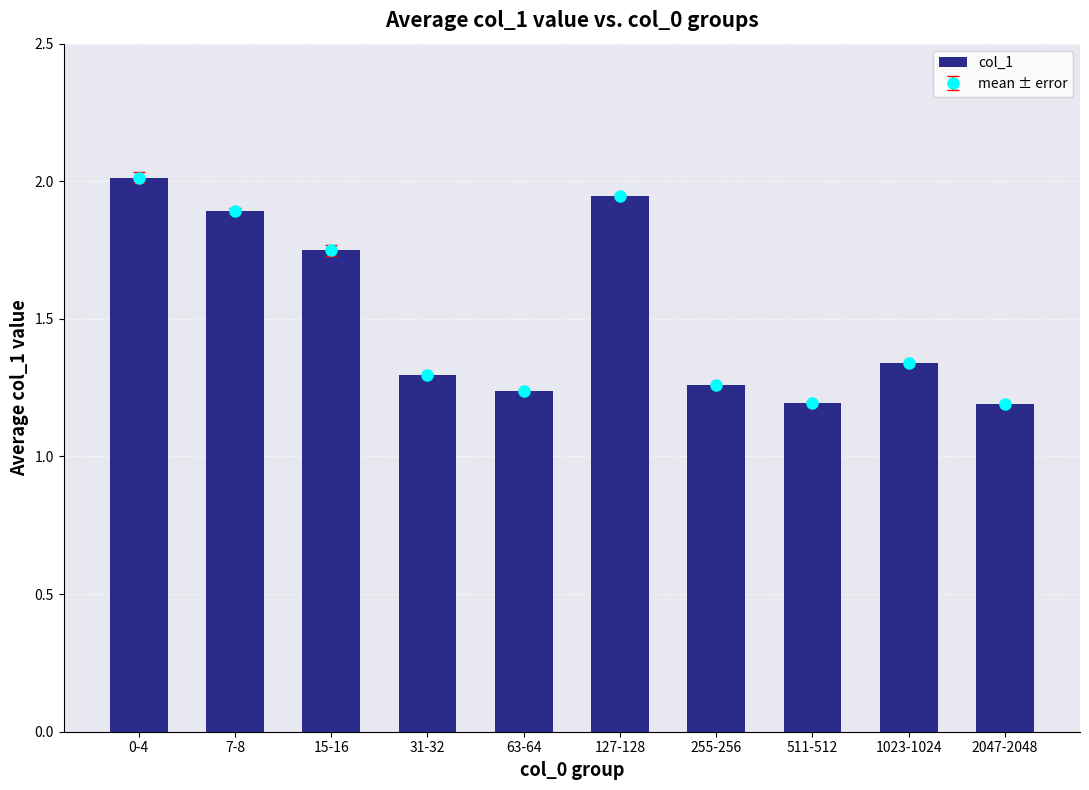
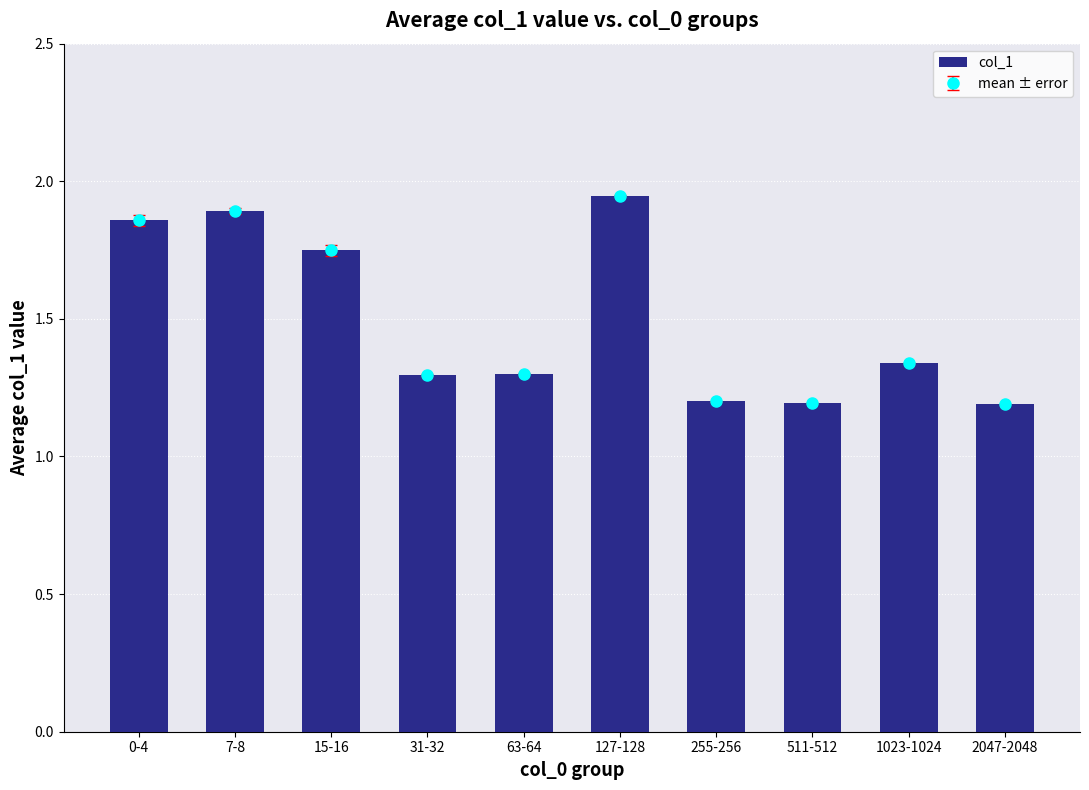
  {
    "col_1": {
-     "0-4": 2.01,
+     "0-4": 1.86,
      "7-8": 1.89,
      "15-16": 1.75,
      "31-32": 1.30,
-     "63-64": 1.24,
+     "63-64": 1.30,
      "127-128": 1.95,
-     "255-256": 1.26,
+     "255-256": 1.20,
      "511-512": 1.19,
      "1023-1024": 1.34,
      "2047-2048": 1.19
    }
  }
